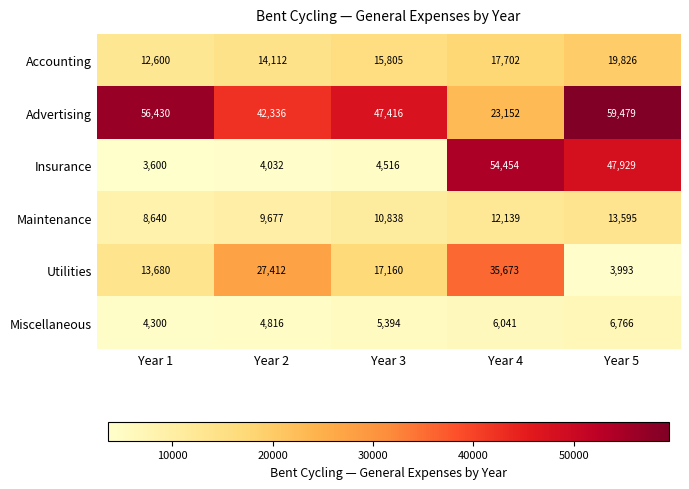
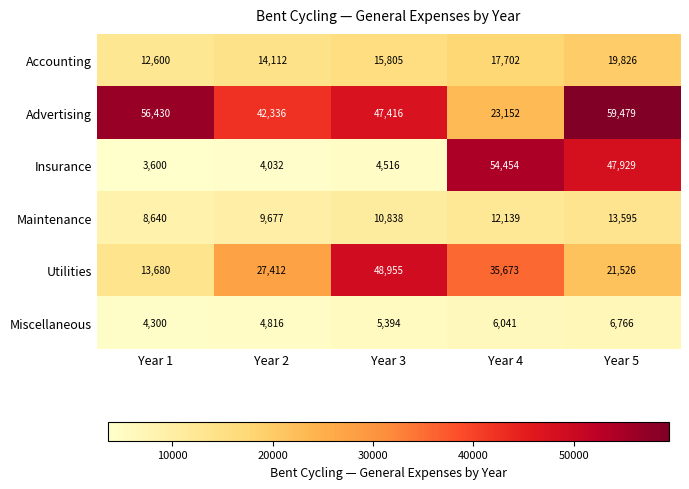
  {
    "Accounting": {
      "Year 1": "12,600",
      "Year 2": "14,112",
      "Year 3": "15,805",
      "Year 4": "17,702",
      "Year 5": "19,826"
    },
    "Advertising": {
      "Year 1": "56,430",
      "Year 2": "42,336",
      "Year 3": "47,416",
      "Year 4": "23,152",
      "Year 5": "59,479"
    },
    "Insurance": {
      "Year 1": "3,600",
      "Year 2": "4,032",
      "Year 3": "4,516",
      "Year 4": "54,454",
      "Year 5": "47,929"
    },
    "Maintenance": {
      "Year 1": "8,640",
      "Year 2": "9,677",
      "Year 3": "10,838",
      "Year 4": "12,139",
      "Year 5": "13,595"
    },
    "Utilities": {
      "Year 1": "13,680",
      "Year 2": "27,412",
-     "Year 3": "17,160",
+     "Year 3": "48,955",
      "Year 4": "35,673",
-     "Year 5": "3,993"
+     "Year 5": "21,526"
    },
    "Miscellaneous": {
      "Year 1": "4,300",
      "Year 2": "4,816",
      "Year 3": "5,394",
      "Year 4": "6,041",
      "Year 5": "6,766"
    }
  }
